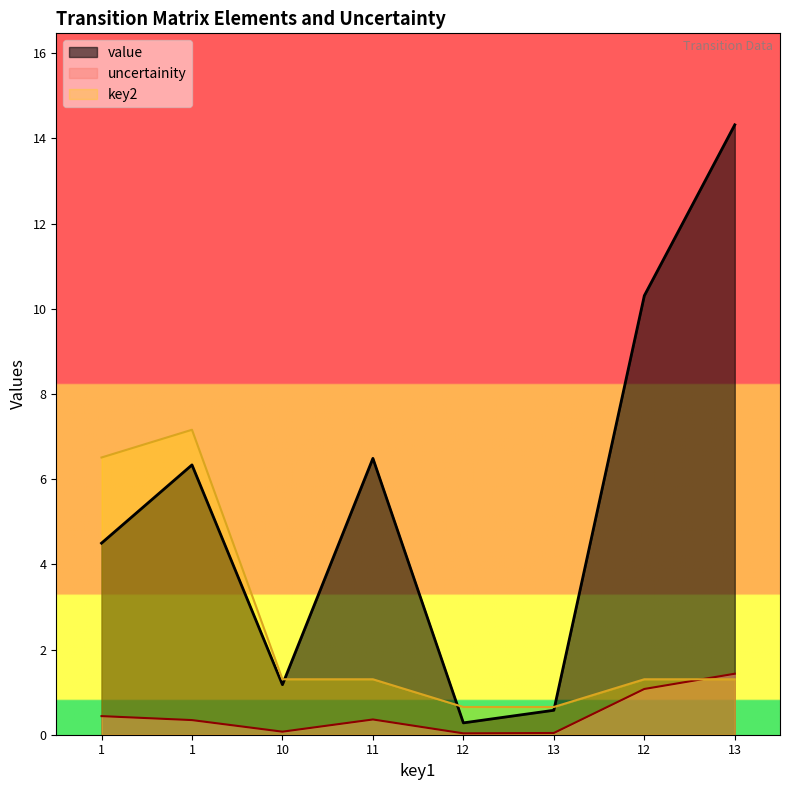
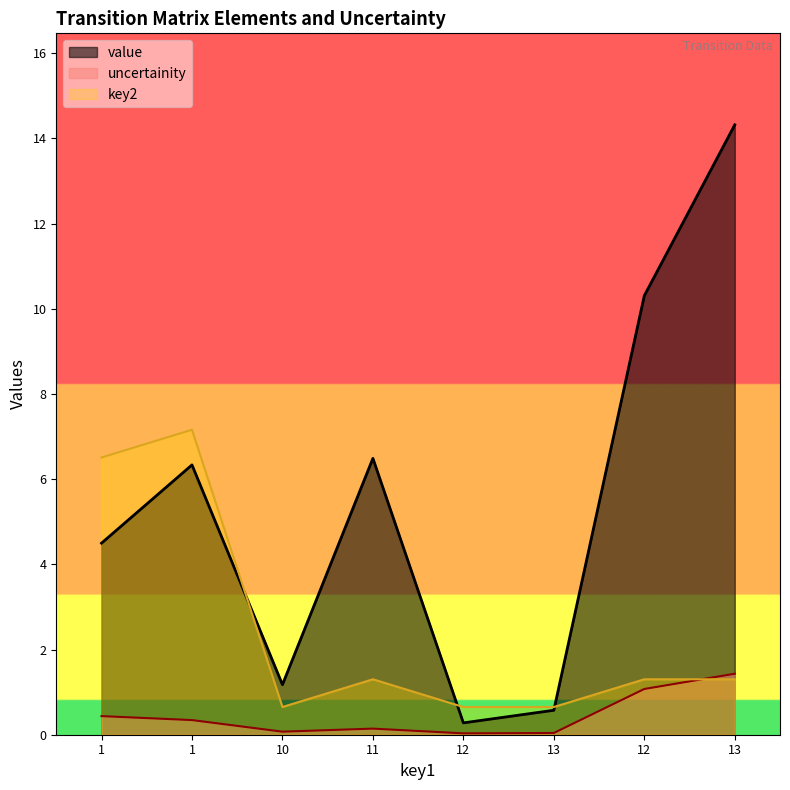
  {
    "value": {
      "10": 1.2,
      "11": 6.5
    },
    "uncertainity": {
      "10": 0.1,
-     "11": 0.4
+     "11": 0.1
    },
    "key2": {
-     "10": 1.3,
+     "10": 0.7,
      "11": 1.3
    }
  }
